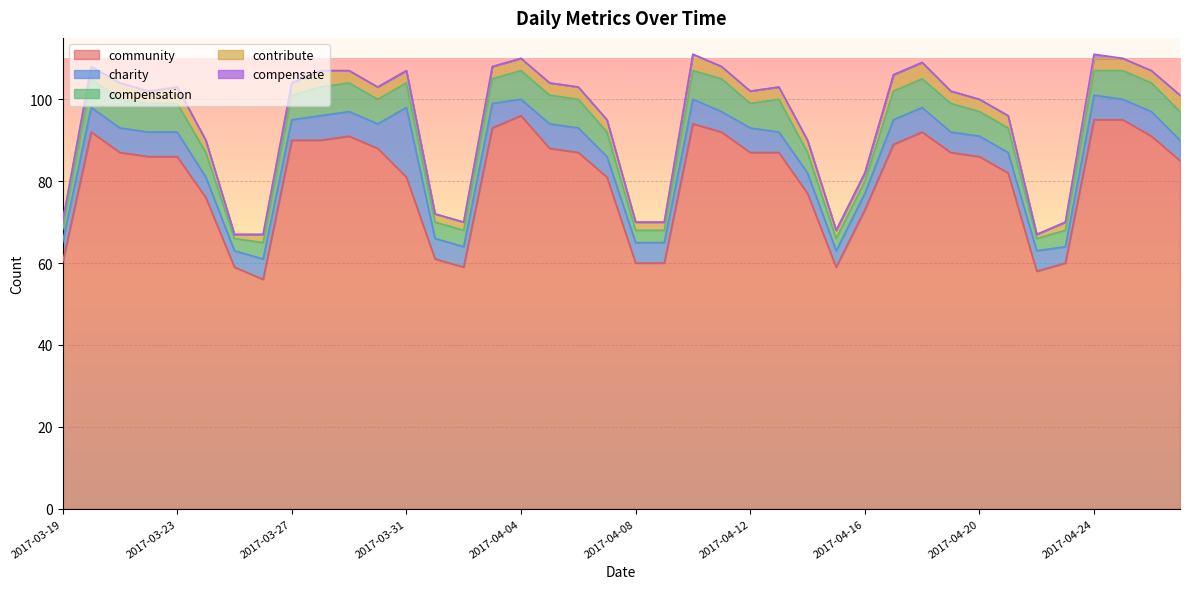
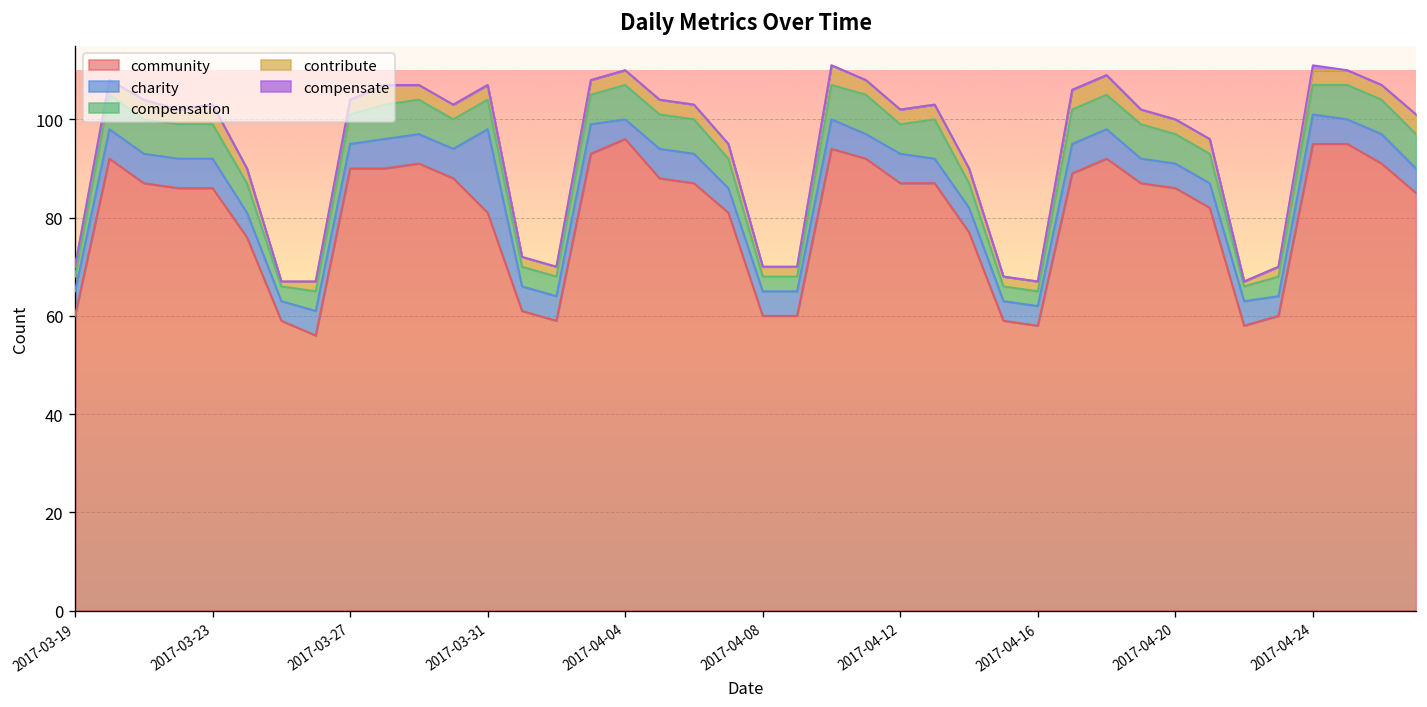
  {
    "community": {
      "2017-03-19": 60,
      "2017-03-23": 86,
      "2017-03-27": 90,
      "2017-03-31": 81,
      "2017-04-04": 96,
      "2017-04-08": 60,
      "2017-04-12": 87,
-     "2017-04-16": 73,
+     "2017-04-16": 58,
      "2017-04-20": 86,
      "2017-04-24": 95
    },
    "charity": {
      "2017-03-19": 5,
      "2017-03-23": 6,
      "2017-03-27": 5,
      "2017-03-31": 17,
      "2017-04-04": 4,
      "2017-04-08": 5,
      "2017-04-12": 6,
      "2017-04-16": 4,
      "2017-04-20": 5,
      "2017-04-24": 6
    },
    "compensation": {
      "2017-03-19": 3,
      "2017-03-31": 6,
      "2017-04-04": 7,
      "2017-04-08": 3,
      "2017-04-12": 6,
      "2017-04-16": 3,
      "2017-04-20": 6,
      "2017-04-24": 6
    },
    "contribute": {
      "2017-04-24": 3
    },
    "compensate": {
      "2017-04-24": 1
    }
  }
